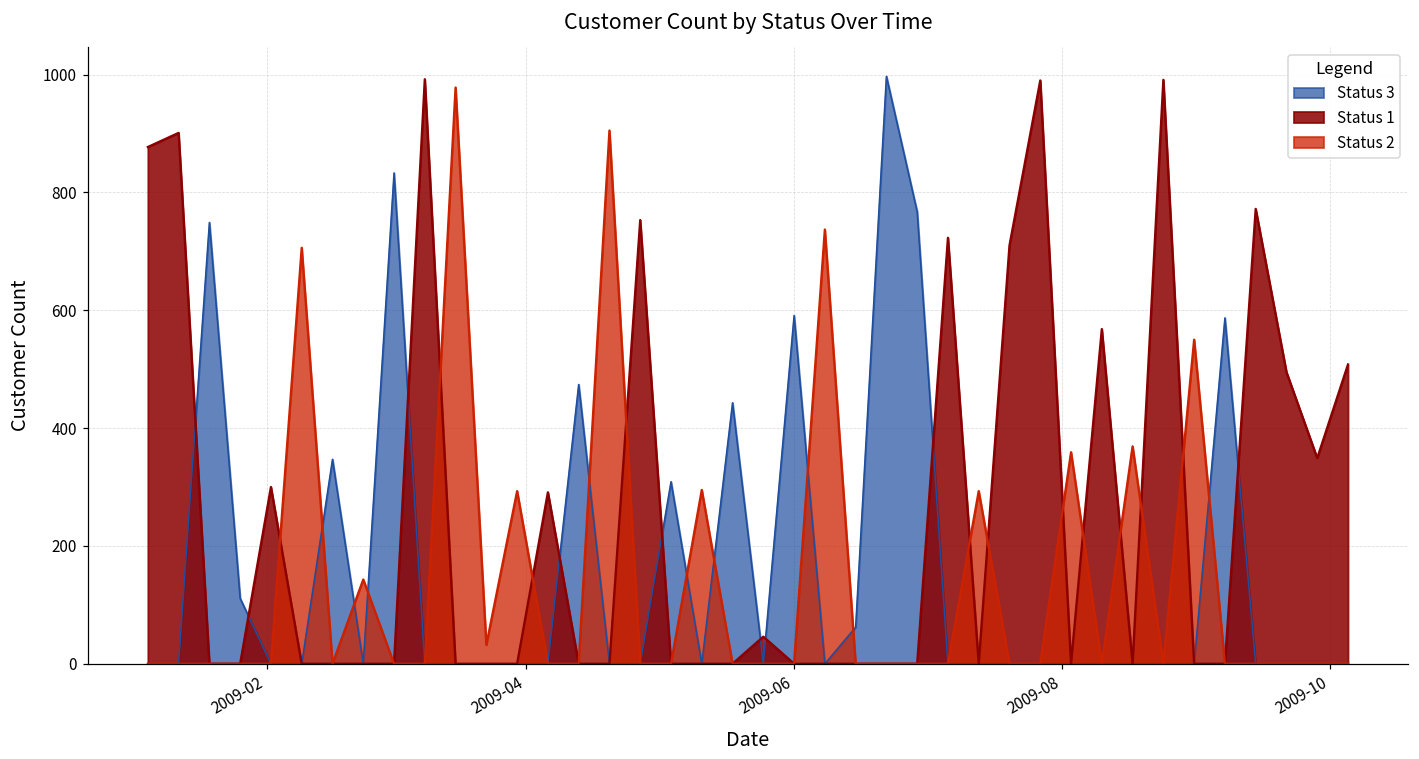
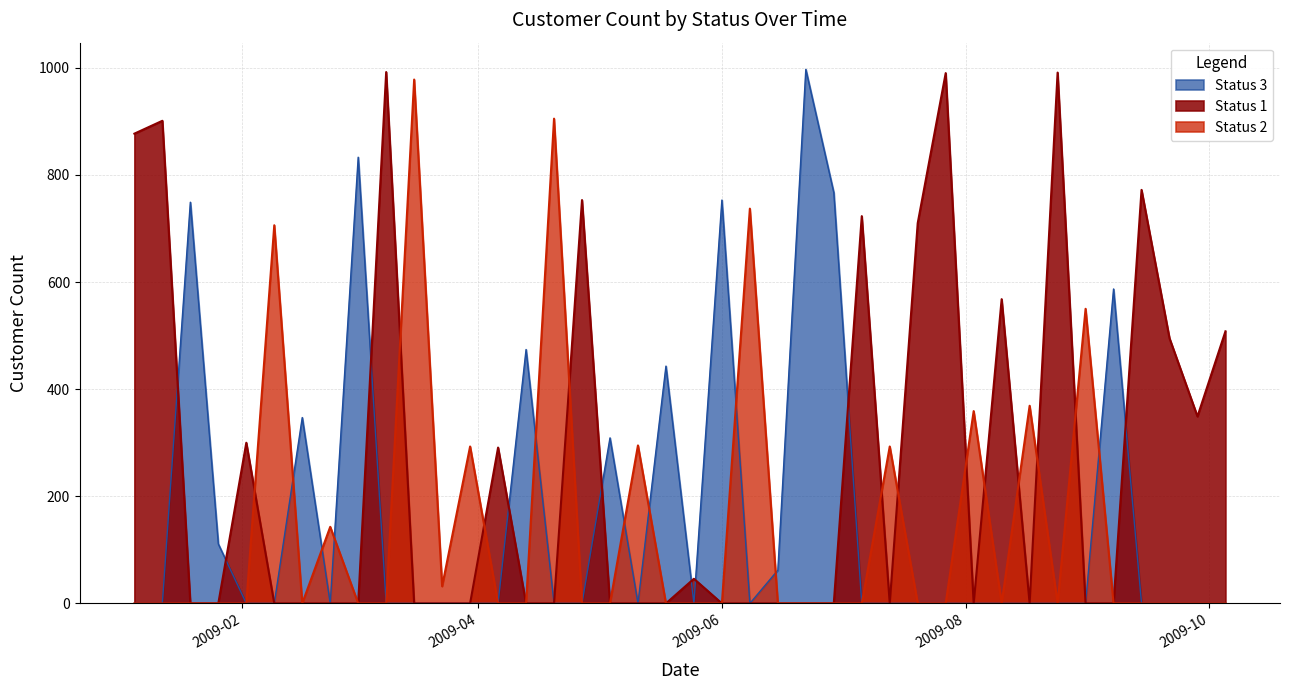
  {
    "Status 3": {
-     "2009-06": 590
+     "2009-06": 750
    }
  }
